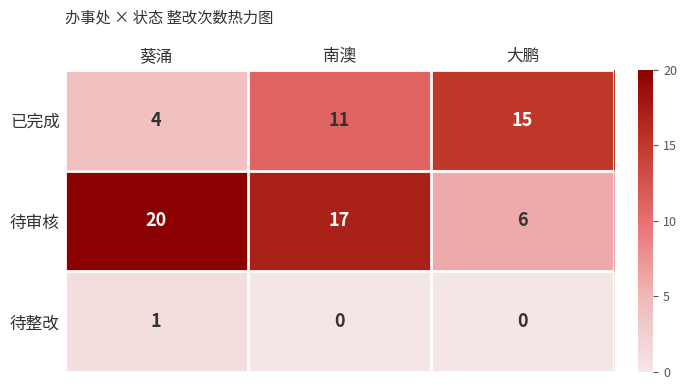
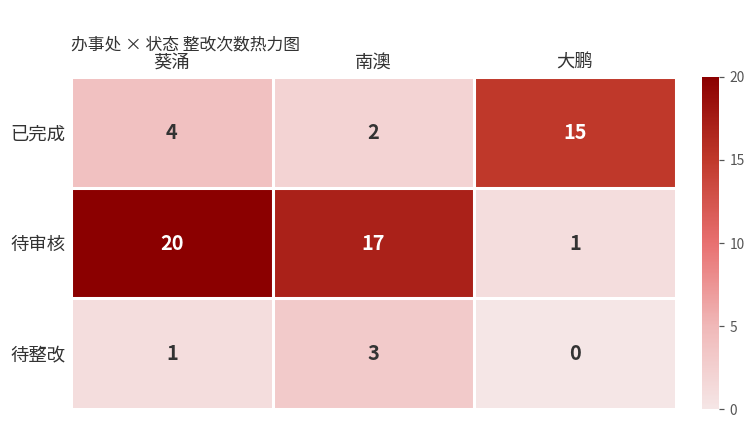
  {
    "已完成": {
      "葵涌": 4,
-     "南澳": 11,
+     "南澳": 2,
      "大鹏": 15
    },
    "待审核": {
      "葵涌": 20,
      "南澳": 17,
-     "大鹏": 6
+     "大鹏": 1
    },
    "待整改": {
      "葵涌": 1,
-     "南澳": 0,
+     "南澳": 3,
      "大鹏": 0
    }
  }
